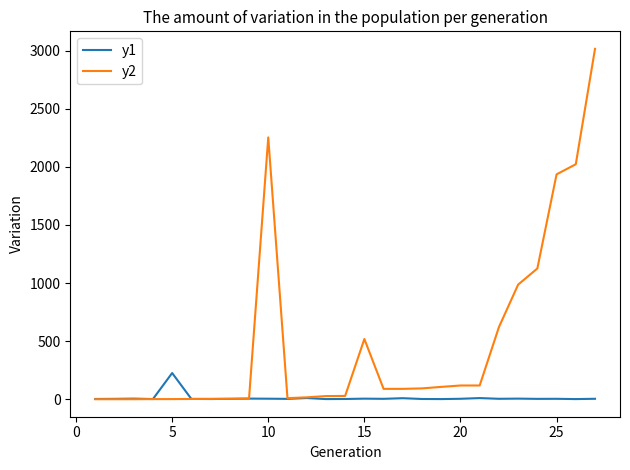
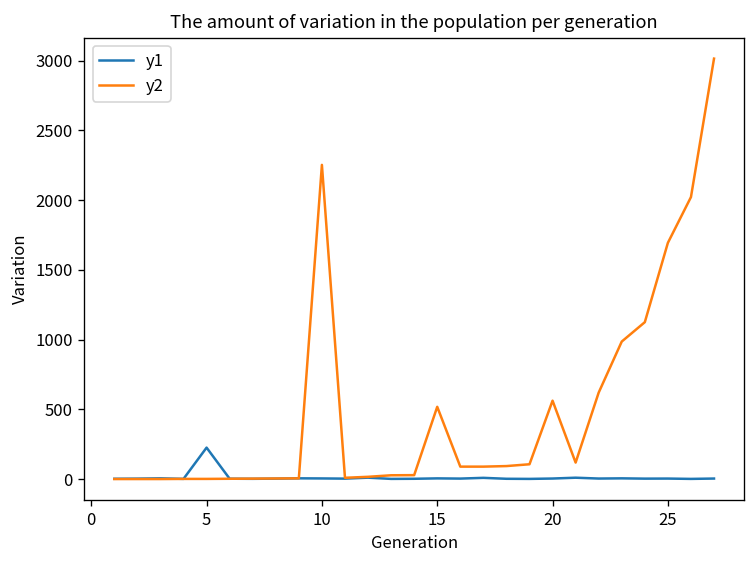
  {
    "y1": {
      "5": 230,
      "10": 0,
      "15": 0,
      "20": 0,
      "25": 0
    },
    "y2": {
      "5": 0,
      "10": 2250,
      "15": 520,
-     "20": 120,
-     "25": 1940
+     "20": 560,
+     "25": 1690
    }
  }
